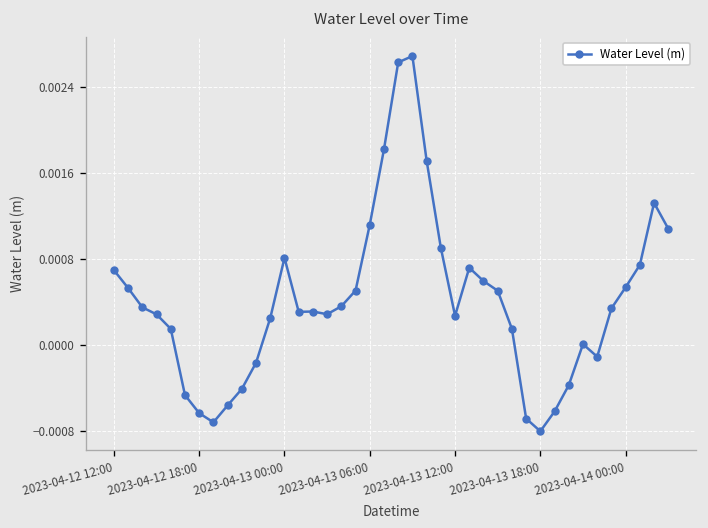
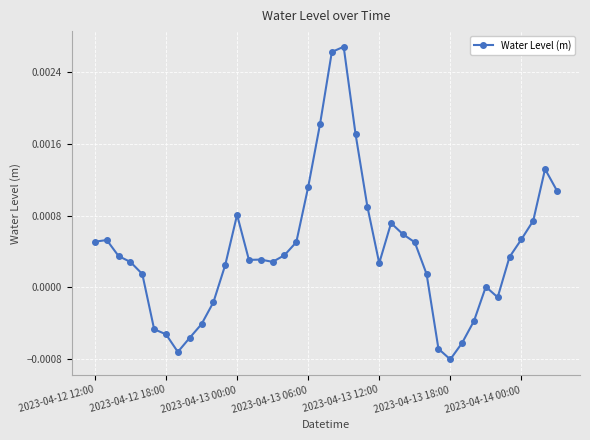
  {
-   "2023-04-12 12:00": 0.0007,
-   "2023-04-12 18:00": -0.0006,
+   "2023-04-12 12:00": 0.0005,
+   "2023-04-12 18:00": -0.0005,
    "2023-04-13 00:00": 0.0008,
    "2023-04-13 06:00": 0.0011,
    "2023-04-13 12:00": 0.0003,
    "2023-04-13 18:00": -0.0008,
    "2023-04-14 00:00": 0.0005
  }
